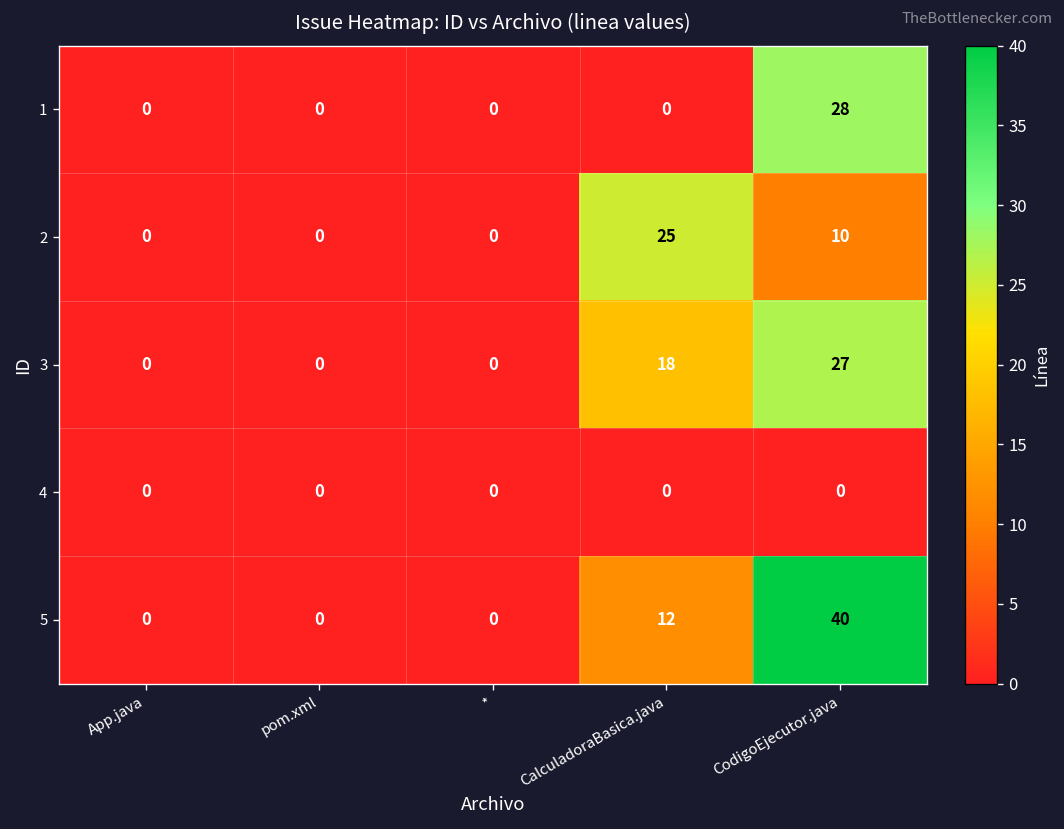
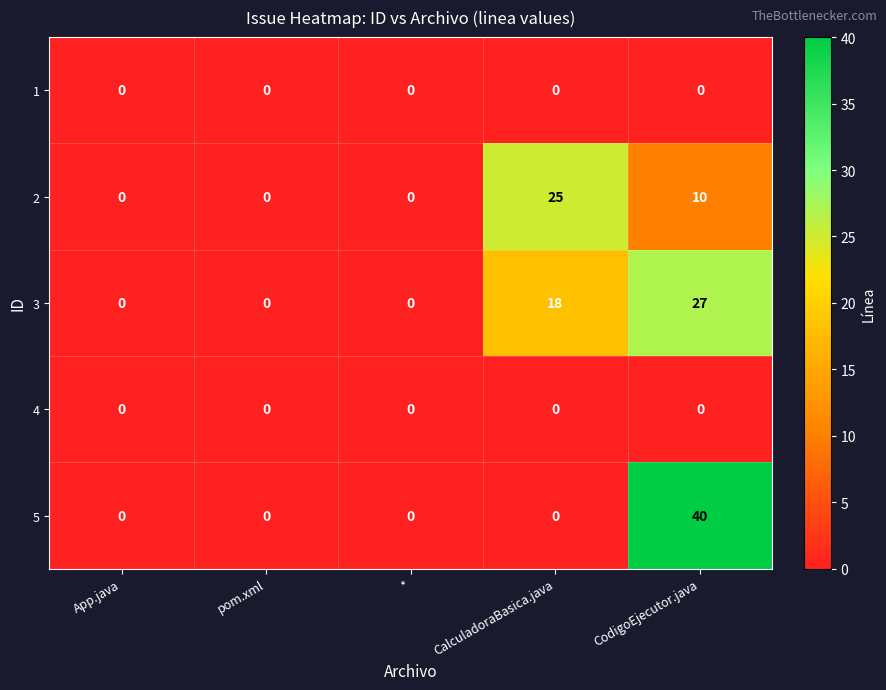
  {
    "1": {
      "App.java": 0,
      "pom.xml": 0,
      "*": 0,
      "CalculadoraBasica.java": 0,
-     "CodigoEjecutor.java": 28
+     "CodigoEjecutor.java": 0
    },
    "2": {
      "App.java": 0,
      "pom.xml": 0,
      "*": 0,
      "CalculadoraBasica.java": 25,
      "CodigoEjecutor.java": 10
    },
    "3": {
      "App.java": 0,
      "pom.xml": 0,
      "*": 0,
      "CalculadoraBasica.java": 18,
      "CodigoEjecutor.java": 27
    },
    "4": {
      "App.java": 0,
      "pom.xml": 0,
      "*": 0,
      "CalculadoraBasica.java": 0,
      "CodigoEjecutor.java": 0
    },
    "5": {
      "App.java": 0,
      "pom.xml": 0,
      "*": 0,
-     "CalculadoraBasica.java": 12,
+     "CalculadoraBasica.java": 0,
      "CodigoEjecutor.java": 40
    }
  }
